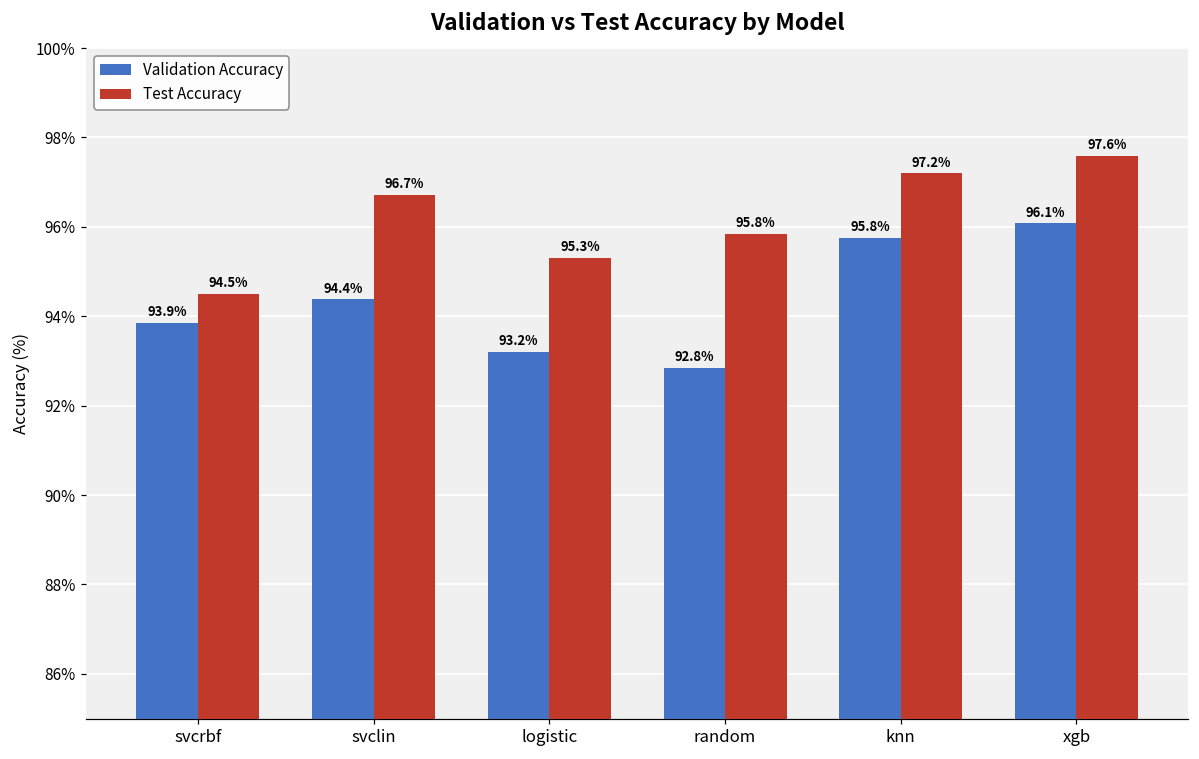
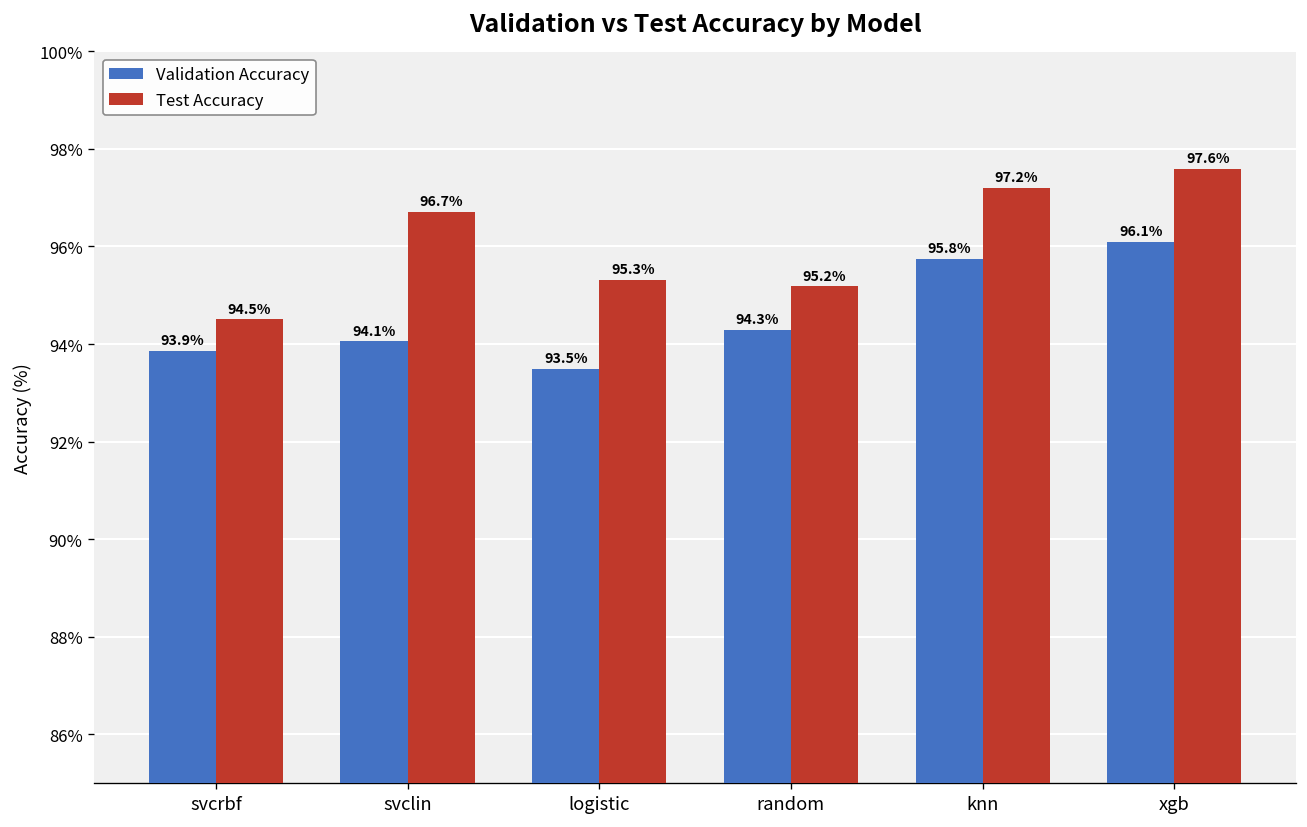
  {
    "Validation Accuracy": {
      "svcrbf": "93.9%",
-     "svclin": "94.4%",
-     "logistic": "93.2%",
-     "random": "92.8%",
+     "svclin": "94.1%",
+     "logistic": "93.5%",
+     "random": "94.3%",
      "knn": "95.8%",
      "xgb": "96.1%"
    },
    "Test Accuracy": {
      "svcrbf": "94.5%",
      "svclin": "96.7%",
      "logistic": "95.3%",
-     "random": "95.8%",
+     "random": "95.2%",
      "knn": "97.2%",
      "xgb": "97.6%"
    }
  }
